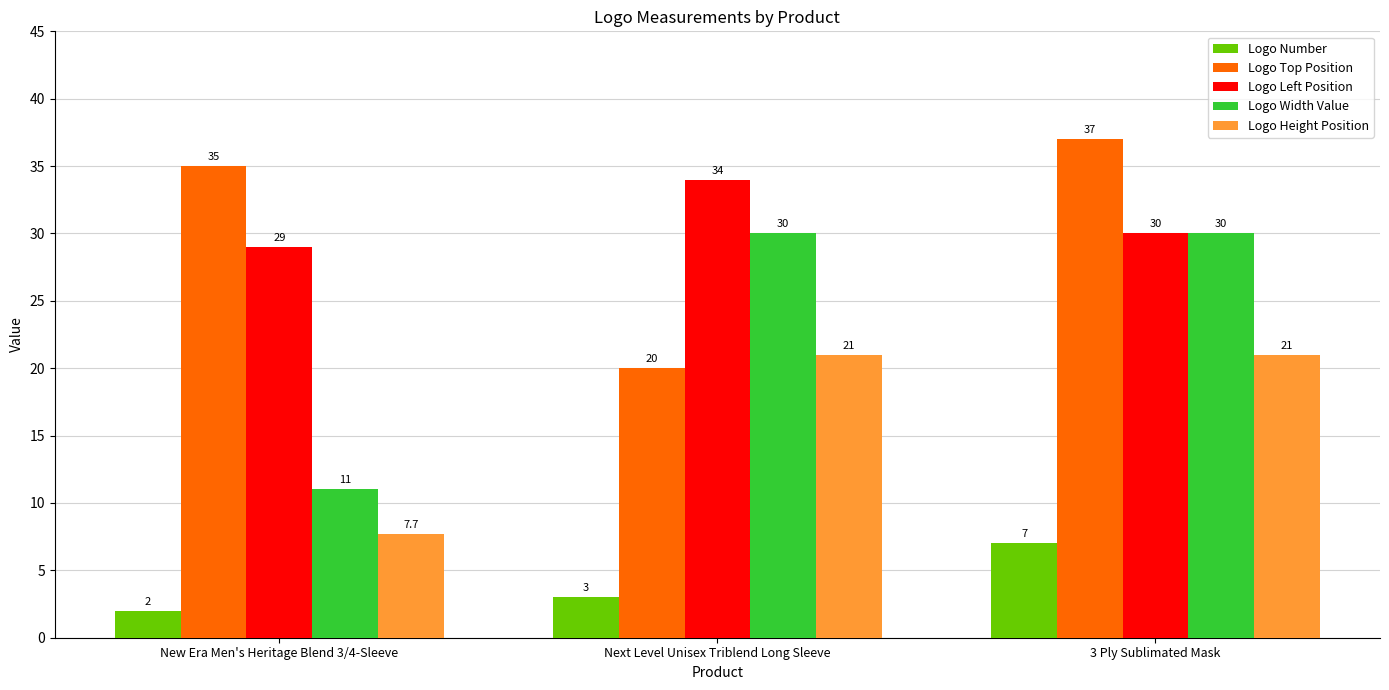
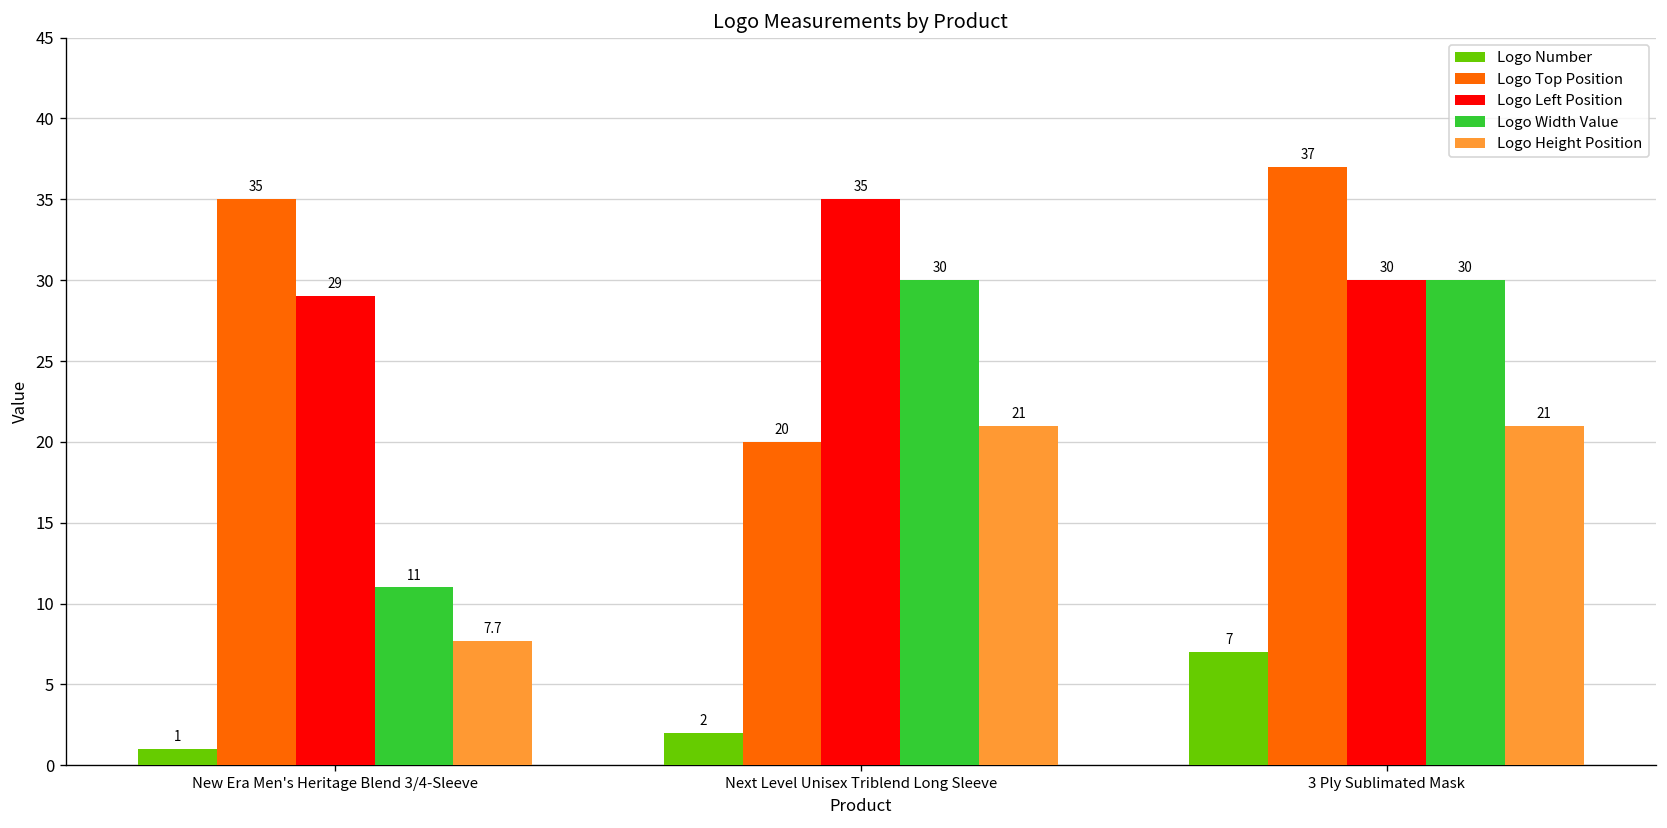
  {
    "Logo Number": {
-     "New Era Men's Heritage Blend 3/4-Sleeve": 2,
-     "Next Level Unisex Triblend Long Sleeve": 3,
+     "New Era Men's Heritage Blend 3/4-Sleeve": 1,
+     "Next Level Unisex Triblend Long Sleeve": 2,
      "3 Ply Sublimated Mask": 7
    },
    "Logo Top Position": {
      "New Era Men's Heritage Blend 3/4-Sleeve": 35,
      "Next Level Unisex Triblend Long Sleeve": 20,
      "3 Ply Sublimated Mask": 37
    },
    "Logo Left Position": {
      "New Era Men's Heritage Blend 3/4-Sleeve": 29,
-     "Next Level Unisex Triblend Long Sleeve": 34,
+     "Next Level Unisex Triblend Long Sleeve": 35,
      "3 Ply Sublimated Mask": 30
    },
    "Logo Width Value": {
      "New Era Men's Heritage Blend 3/4-Sleeve": 11,
      "Next Level Unisex Triblend Long Sleeve": 30,
      "3 Ply Sublimated Mask": 30
    },
    "Logo Height Position": {
      "New Era Men's Heritage Blend 3/4-Sleeve": 7.7,
      "Next Level Unisex Triblend Long Sleeve": 21,
      "3 Ply Sublimated Mask": 21
    }
  }
